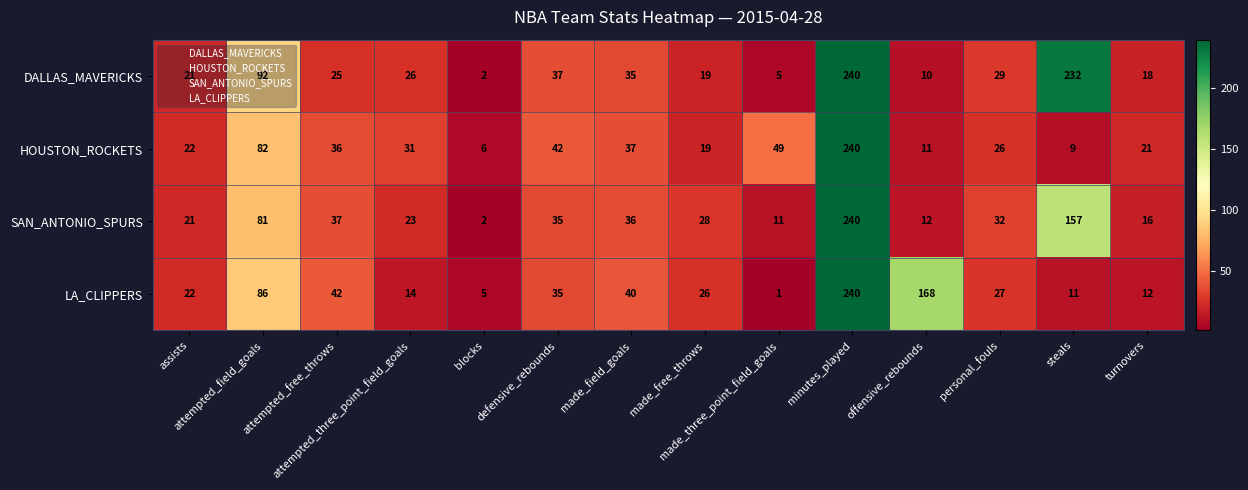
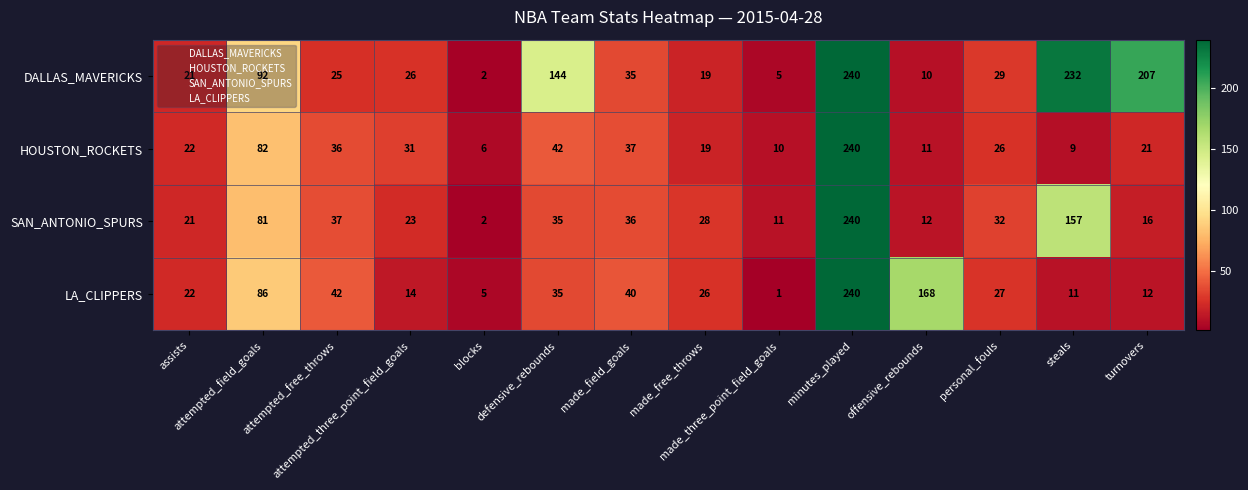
  {
    "DALLAS_MAVERICKS": {
      "attempted_free_throws": 25,
      "attempted_three_point_field_goals": 26,
      "blocks": 2,
-     "defensive_rebounds": 37,
+     "defensive_rebounds": 144,
      "made_field_goals": 35,
      "made_free_throws": 19,
      "made_three_point_field_goals": 5,
      "minutes_played": 240,
      "offensive_rebounds": 10,
      "personal_fouls": 29,
      "steals": 232,
-     "turnovers": 18
+     "turnovers": 207
    },
    "HOUSTON_ROCKETS": {
      "assists": 22,
      "attempted_field_goals": 82,
      "attempted_free_throws": 36,
      "attempted_three_point_field_goals": 31,
      "blocks": 6,
      "defensive_rebounds": 42,
      "made_field_goals": 37,
      "made_free_throws": 19,
-     "made_three_point_field_goals": 49,
+     "made_three_point_field_goals": 10,
      "minutes_played": 240,
      "offensive_rebounds": 11,
      "personal_fouls": 26,
      "steals": 9,
      "turnovers": 21
    },
    "SAN_ANTONIO_SPURS": {
      "assists": 21,
      "attempted_field_goals": 81,
      "attempted_free_throws": 37,
      "attempted_three_point_field_goals": 23,
      "blocks": 2,
      "defensive_rebounds": 35,
      "made_field_goals": 36,
      "made_free_throws": 28,
      "made_three_point_field_goals": 11,
      "minutes_played": 240,
      "offensive_rebounds": 12,
      "personal_fouls": 32,
      "steals": 157,
      "turnovers": 16
    },
    "LA_CLIPPERS": {
      "assists": 22,
      "attempted_field_goals": 86,
      "attempted_free_throws": 42,
      "attempted_three_point_field_goals": 14,
      "blocks": 5,
      "defensive_rebounds": 35,
      "made_field_goals": 40,
      "made_free_throws": 26,
      "made_three_point_field_goals": 1,
      "minutes_played": 240,
      "offensive_rebounds": 168,
      "personal_fouls": 27,
      "steals": 11,
      "turnovers": 12
    }
  }
